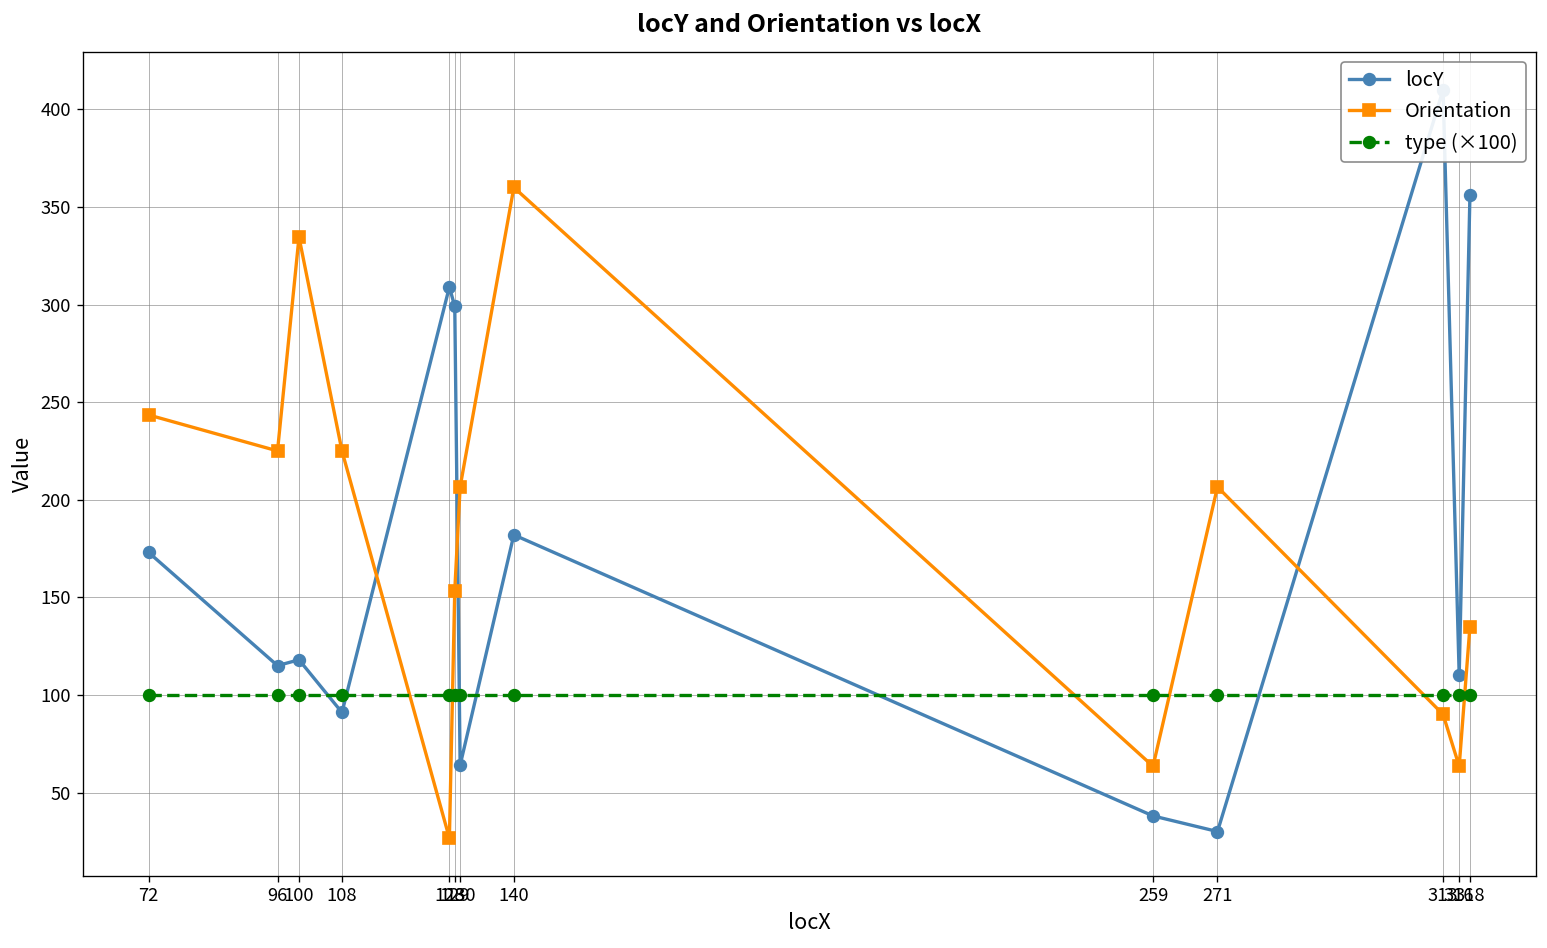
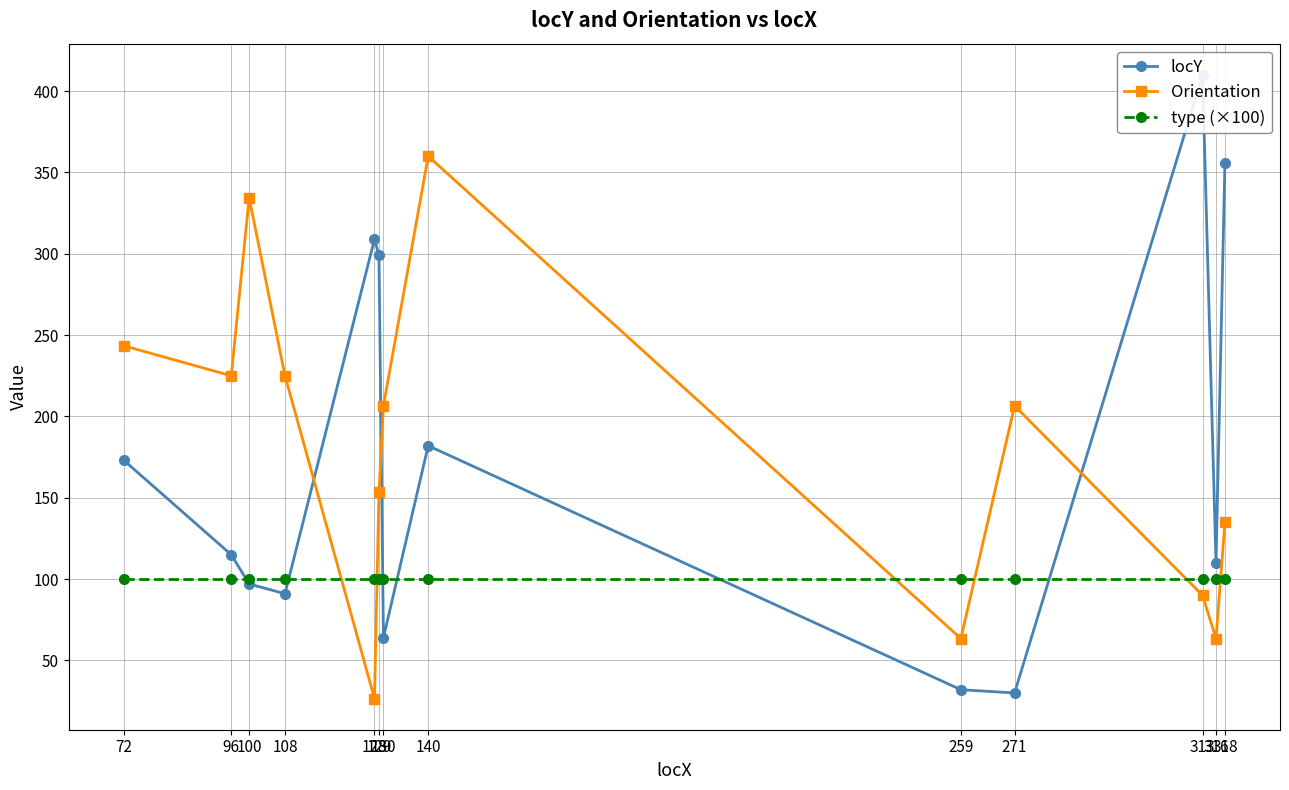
  {
    "locY": {
      "72": 173,
-     "100": 118,
+     "100": 97,
      "108": 91,
      "140": 182,
-     "259": 38,
+     "259": 32,
      "271": 30
    },
    "Orientation": {
      "72": 243,
      "100": 335,
      "108": 225,
      "140": 360,
      "259": 63,
      "271": 207
    },
    "type (×100)": {
      "72": 100,
      "100": 100,
      "108": 100,
      "140": 100,
      "259": 100,
      "271": 100
    }
  }
